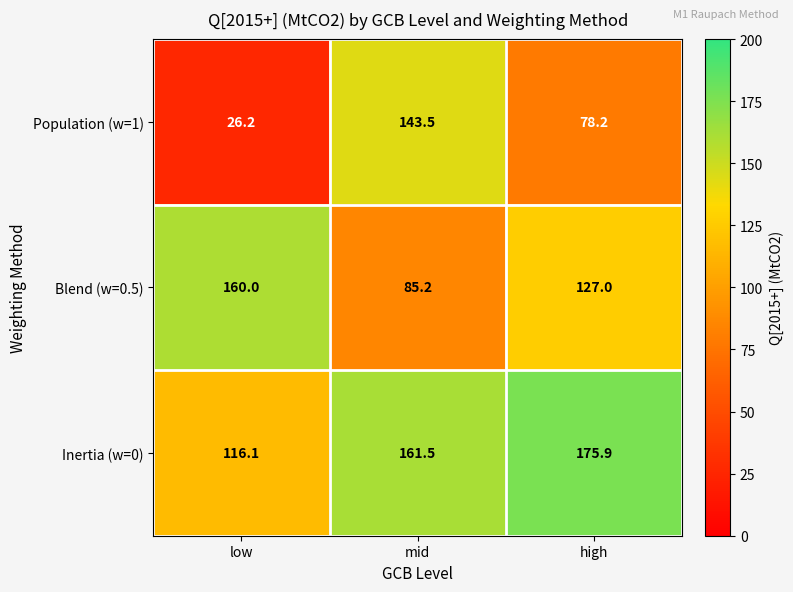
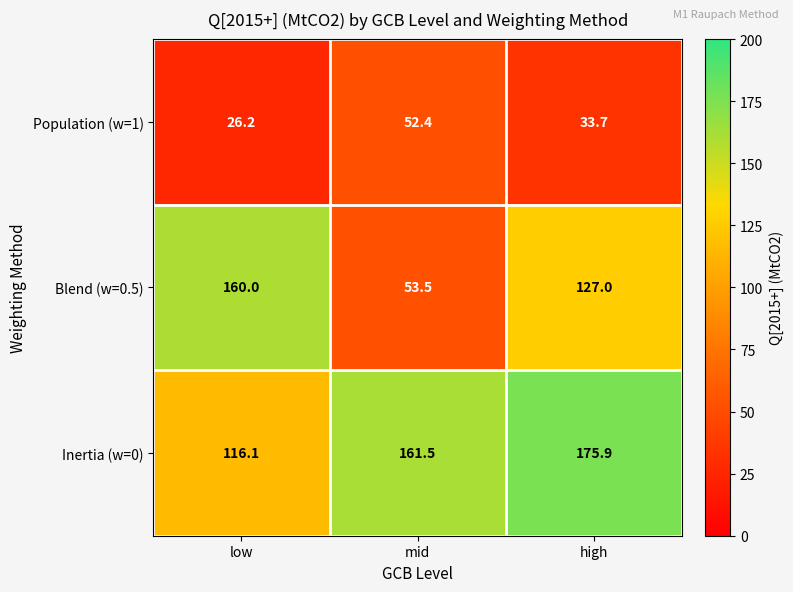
  {
    "Population (w=1)": {
      "low": 26.2,
-     "mid": 143.5,
-     "high": 78.2
+     "mid": 52.4,
+     "high": 33.7
    },
    "Blend (w=0.5)": {
      "low": 160.0,
-     "mid": 85.2,
+     "mid": 53.5,
      "high": 127.0
    },
    "Inertia (w=0)": {
      "low": 116.1,
      "mid": 161.5,
      "high": 175.9
    }
  }
